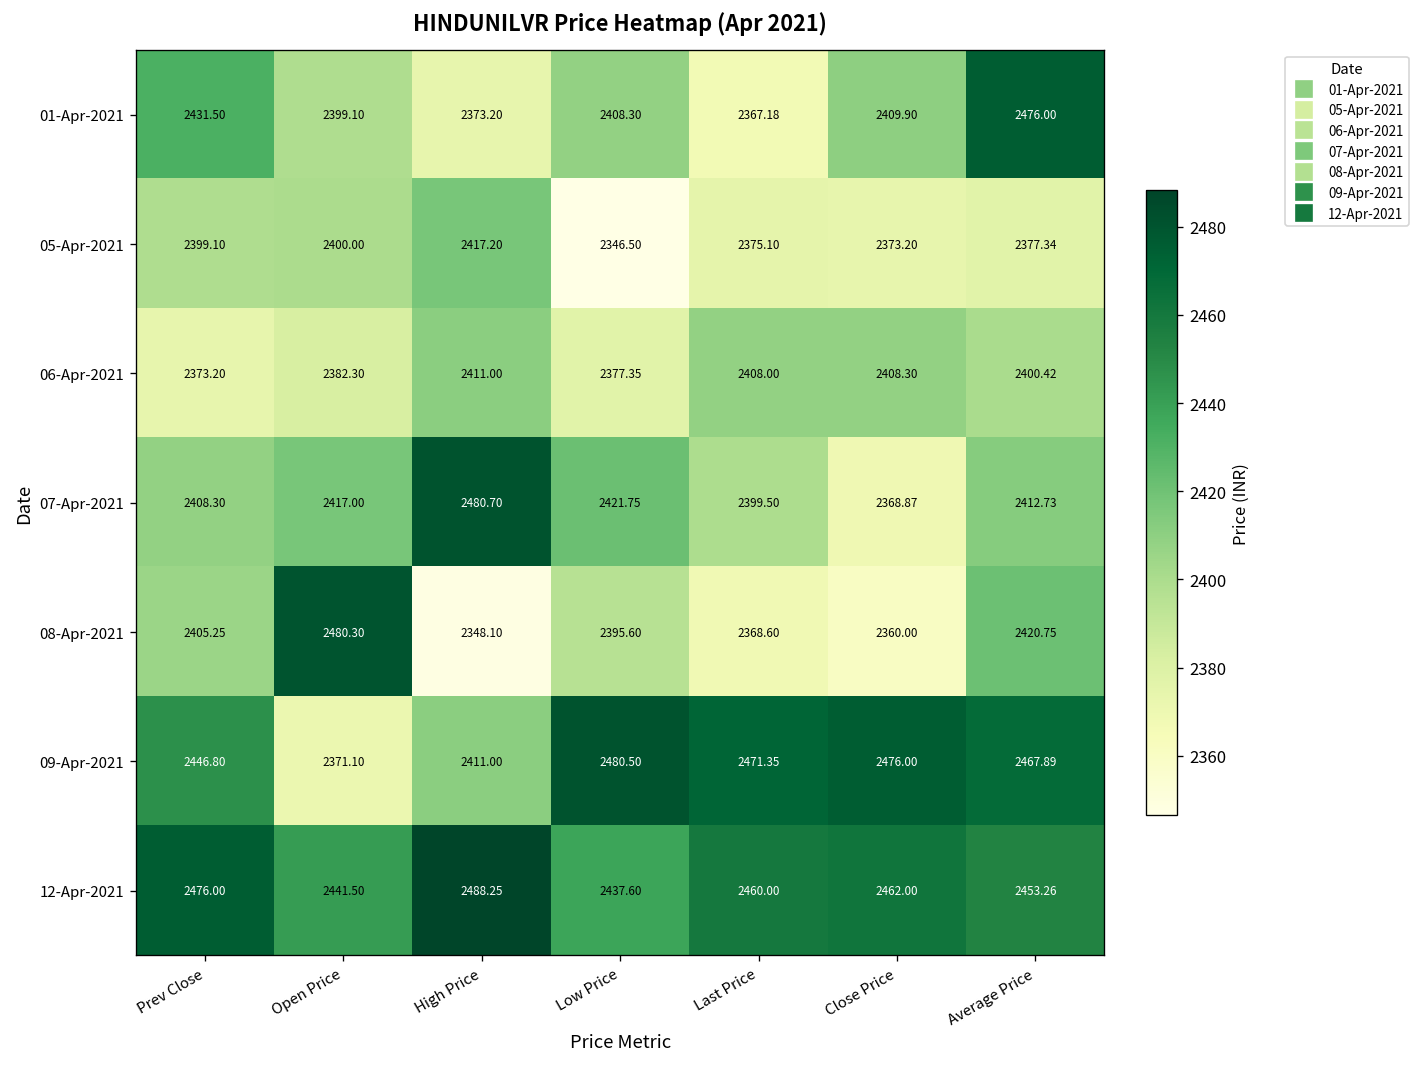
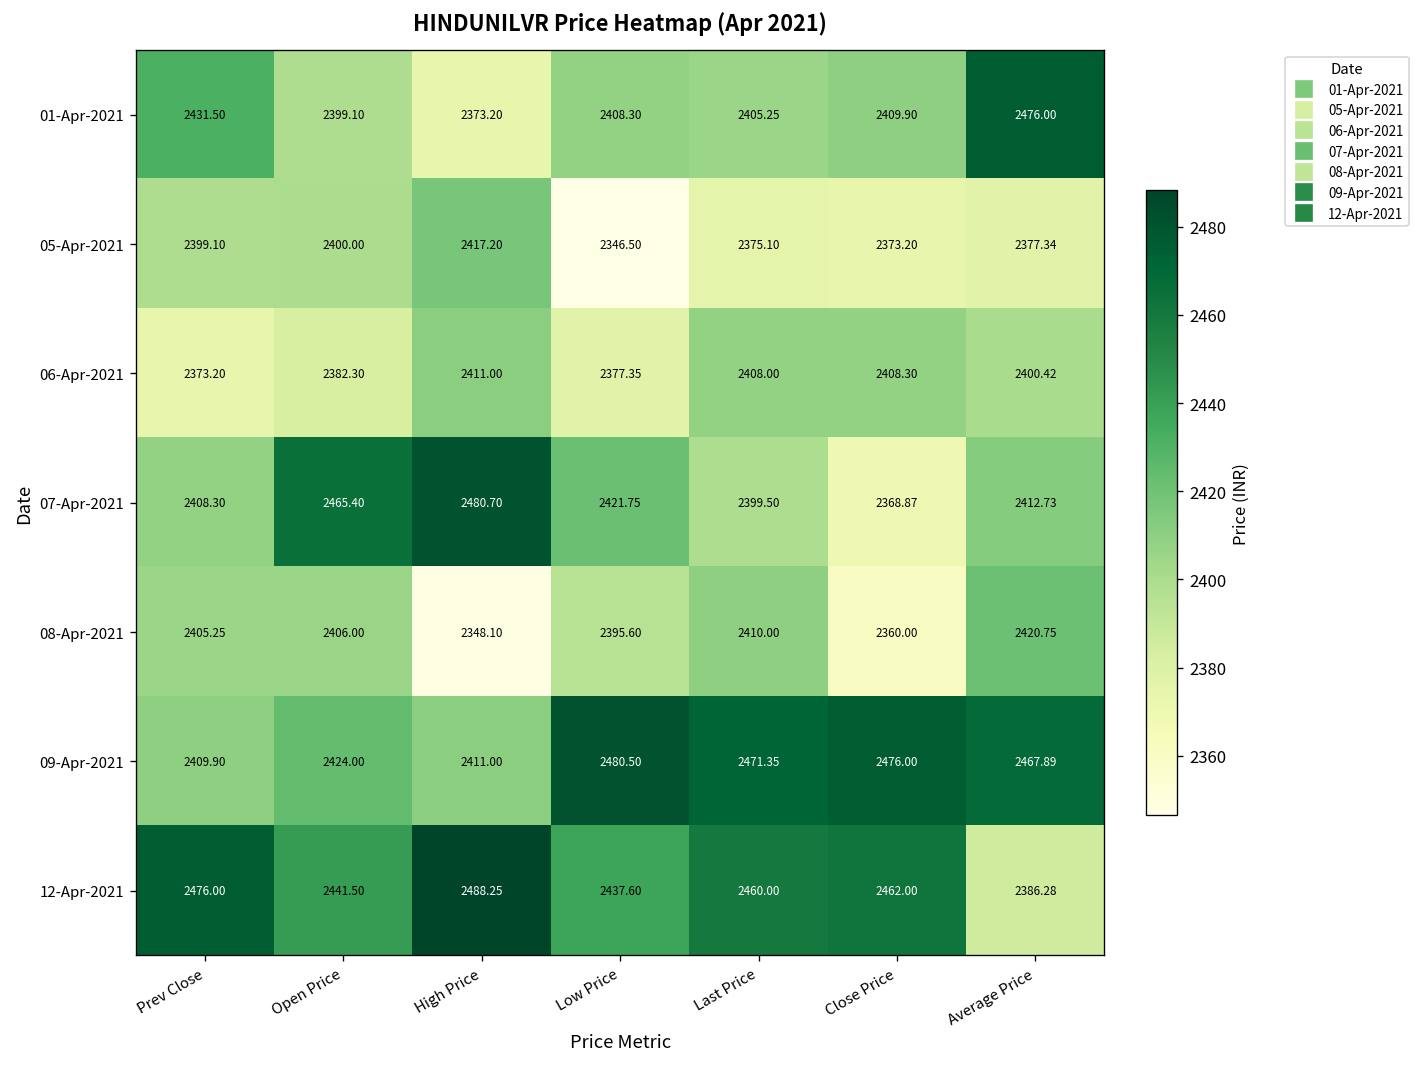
  {
    "01-Apr-2021": {
      "Prev Close": 2431.50,
      "Open Price": 2399.10,
      "High Price": 2373.20,
      "Low Price": 2408.30,
-     "Last Price": 2367.18,
+     "Last Price": 2405.25,
      "Close Price": 2409.90,
      "Average Price": 2476.00
    },
    "05-Apr-2021": {
      "Prev Close": 2399.10,
      "Open Price": 2400.00,
      "High Price": 2417.20,
      "Low Price": 2346.50,
      "Last Price": 2375.10,
      "Close Price": 2373.20,
      "Average Price": 2377.34
    },
    "06-Apr-2021": {
      "Prev Close": 2373.20,
      "Open Price": 2382.30,
      "High Price": 2411.00,
      "Low Price": 2377.35,
      "Last Price": 2408.00,
      "Close Price": 2408.30,
      "Average Price": 2400.42
    },
    "07-Apr-2021": {
      "Prev Close": 2408.30,
-     "Open Price": 2417.00,
+     "Open Price": 2465.40,
      "High Price": 2480.70,
      "Low Price": 2421.75,
      "Last Price": 2399.50,
      "Close Price": 2368.87,
      "Average Price": 2412.73
    },
    "08-Apr-2021": {
      "Prev Close": 2405.25,
-     "Open Price": 2480.30,
+     "Open Price": 2406.00,
      "High Price": 2348.10,
      "Low Price": 2395.60,
-     "Last Price": 2368.60,
+     "Last Price": 2410.00,
      "Close Price": 2360.00,
      "Average Price": 2420.75
    },
    "09-Apr-2021": {
-     "Prev Close": 2446.80,
-     "Open Price": 2371.10,
+     "Prev Close": 2409.90,
+     "Open Price": 2424.00,
      "High Price": 2411.00,
      "Low Price": 2480.50,
      "Last Price": 2471.35,
      "Close Price": 2476.00,
      "Average Price": 2467.89
    },
    "12-Apr-2021": {
      "Prev Close": 2476.00,
      "Open Price": 2441.50,
      "High Price": 2488.25,
      "Low Price": 2437.60,
      "Last Price": 2460.00,
      "Close Price": 2462.00,
-     "Average Price": 2453.26
+     "Average Price": 2386.28
    }
  }
